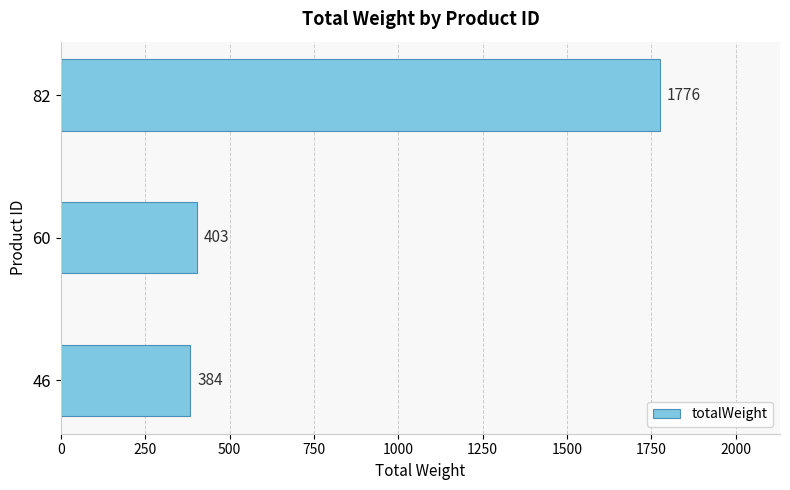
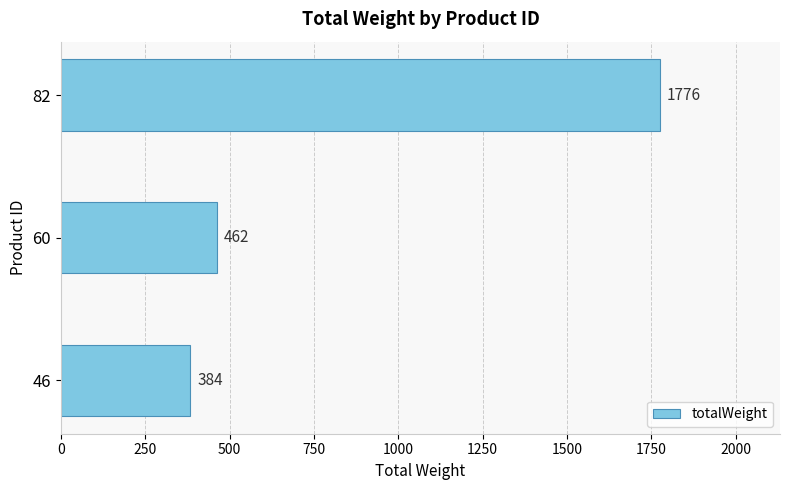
  {
    "82": 1776,
-   "60": 403,
+   "60": 462,
    "46": 384
  }
